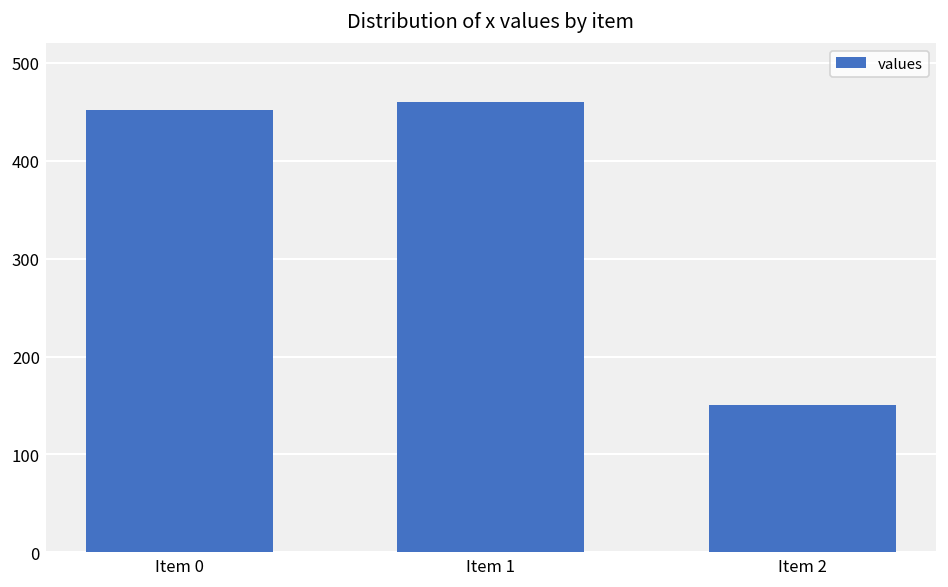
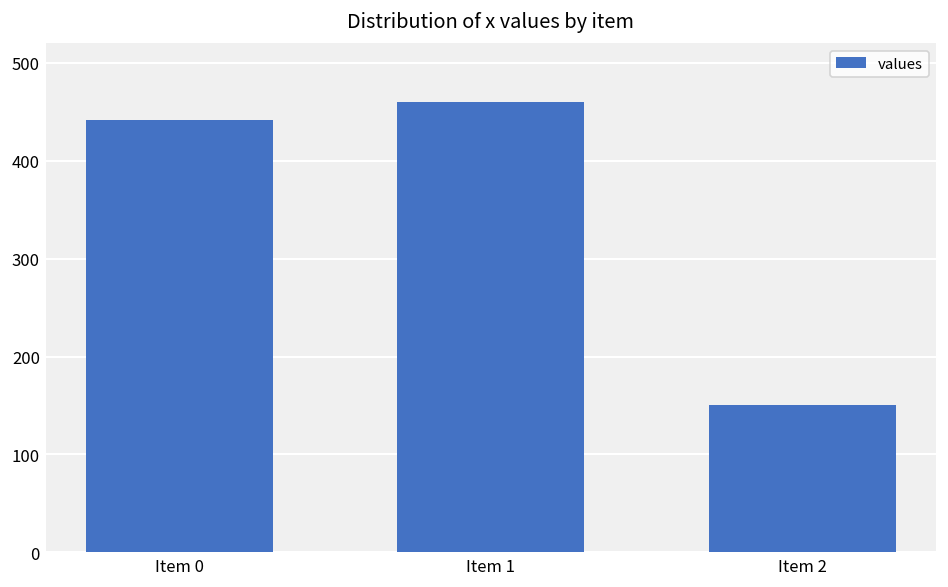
  {
-   "Item 0": 450,
+   "Item 0": 440,
    "Item 1": 460,
    "Item 2": 150
  }
